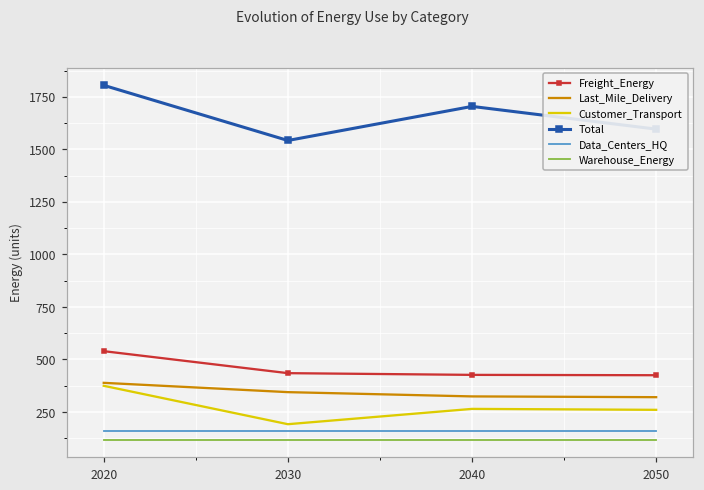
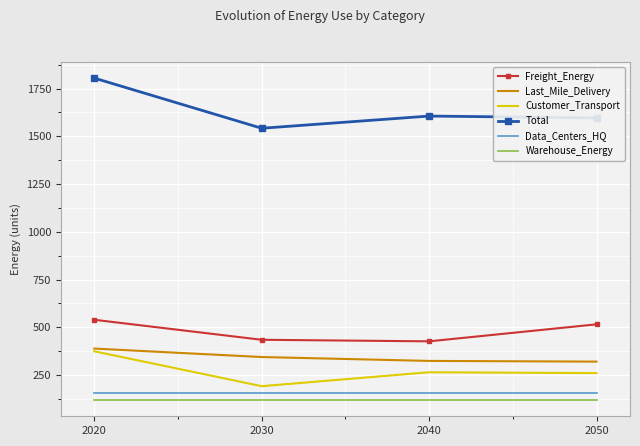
  {
    "Freight_Energy": {
      "2020": 540,
      "2030": 430,
      "2040": 430,
-     "2050": 420
+     "2050": 520
    },
    "Last_Mile_Delivery": {
      "2020": 390,
      "2030": 340,
      "2040": 320,
      "2050": 320
    },
    "Customer_Transport": {
      "2020": 370,
      "2030": 190,
      "2040": 260,
      "2050": 260
    },
    "Total": {
      "2020": 1800,
      "2030": 1540,
-     "2040": 1700
+     "2040": 1610
    },
    "Data_Centers_HQ": {
      "2020": 160,
      "2030": 160,
      "2040": 160,
      "2050": 160
    },
    "Warehouse_Energy": {
      "2020": 120,
      "2030": 120,
      "2040": 120,
      "2050": 120
    }
  }
